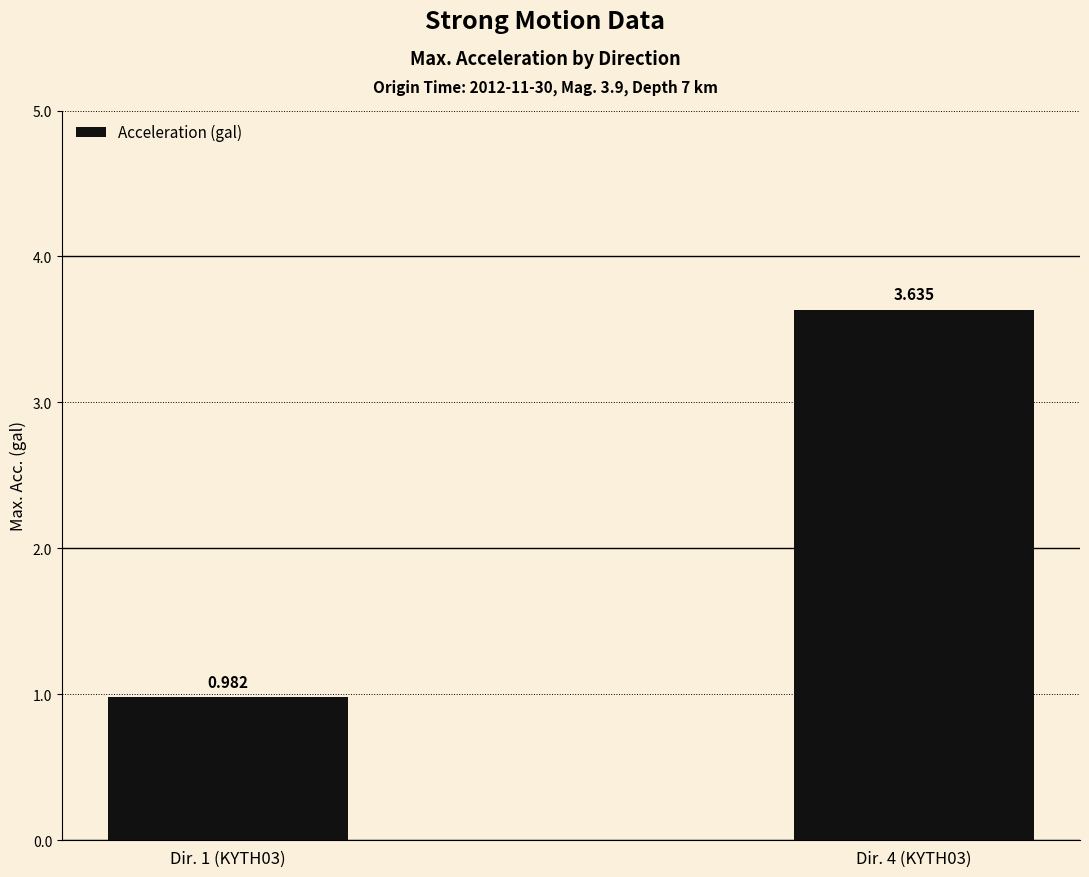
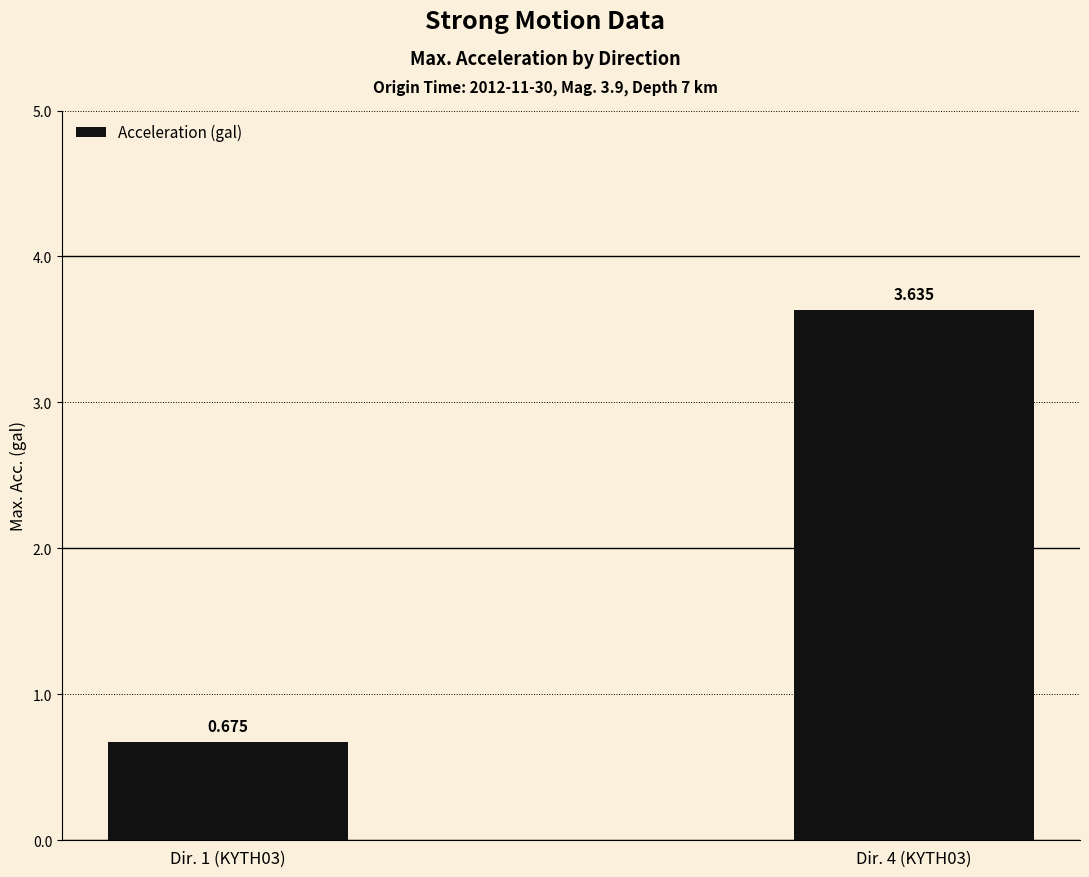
  {
-   "Dir. 1 (KYTH03)": 0.982,
+   "Dir. 1 (KYTH03)": 0.675,
    "Dir. 4 (KYTH03)": 3.635
  }
